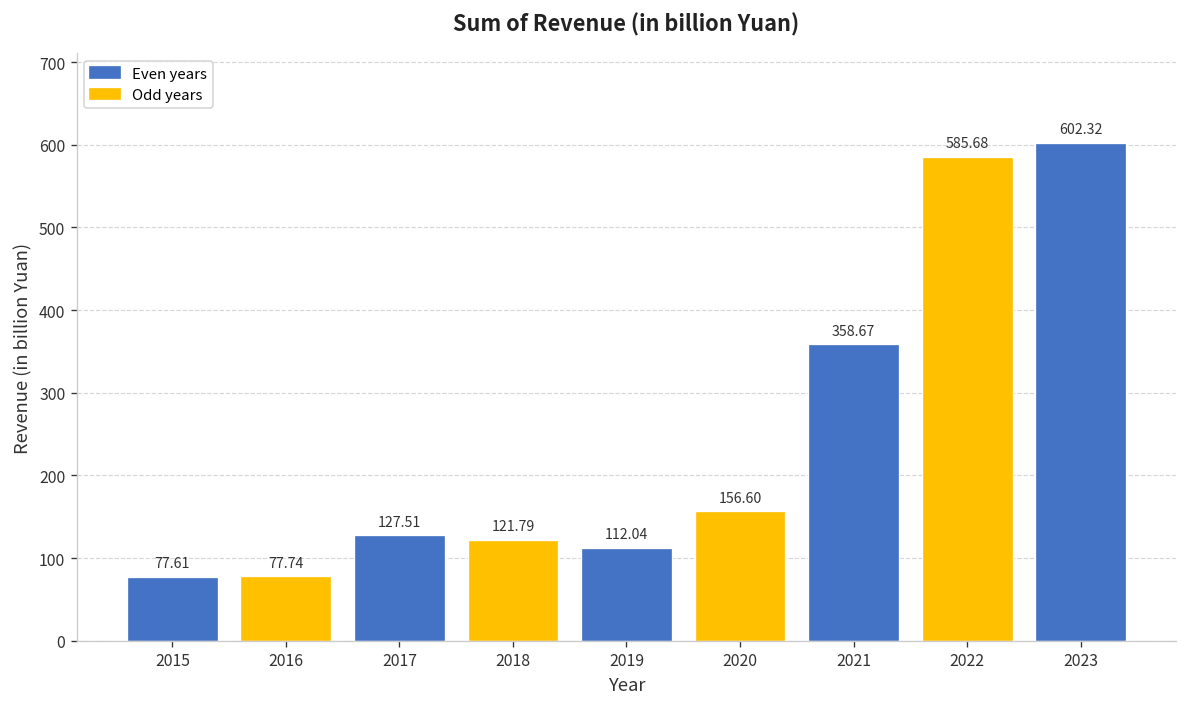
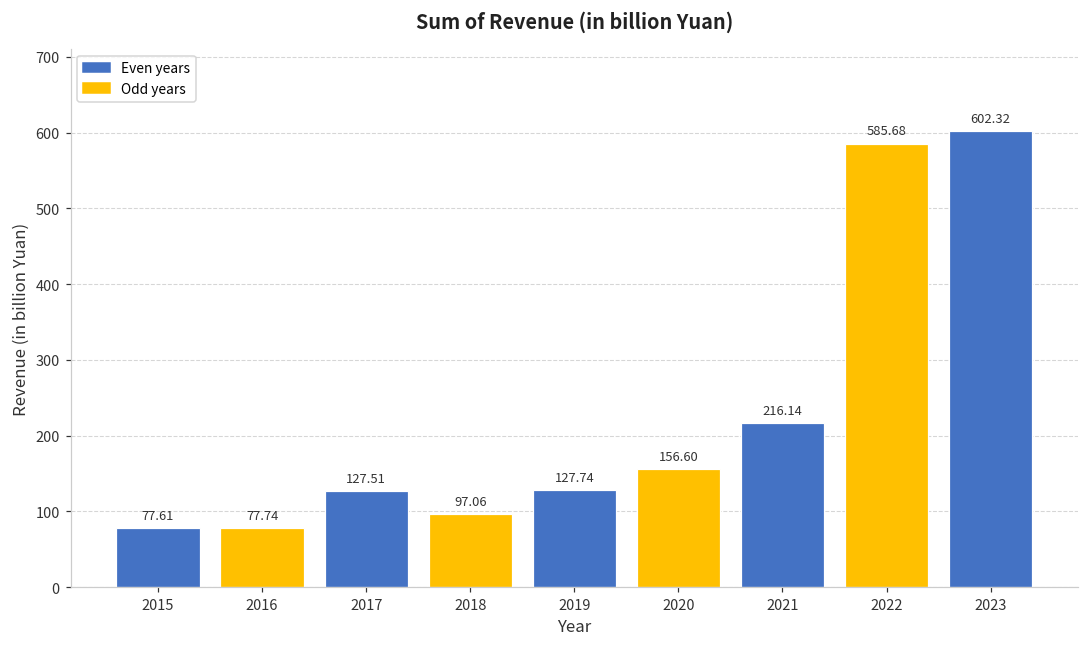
  {
    "2015": 77.61,
    "2016": 77.74,
    "2017": 127.51,
-   "2018": 121.79,
-   "2019": 112.04,
+   "2018": 97.06,
+   "2019": 127.74,
    "2020": 156.60,
-   "2021": 358.67,
+   "2021": 216.14,
    "2022": 585.68,
    "2023": 602.32
  }
